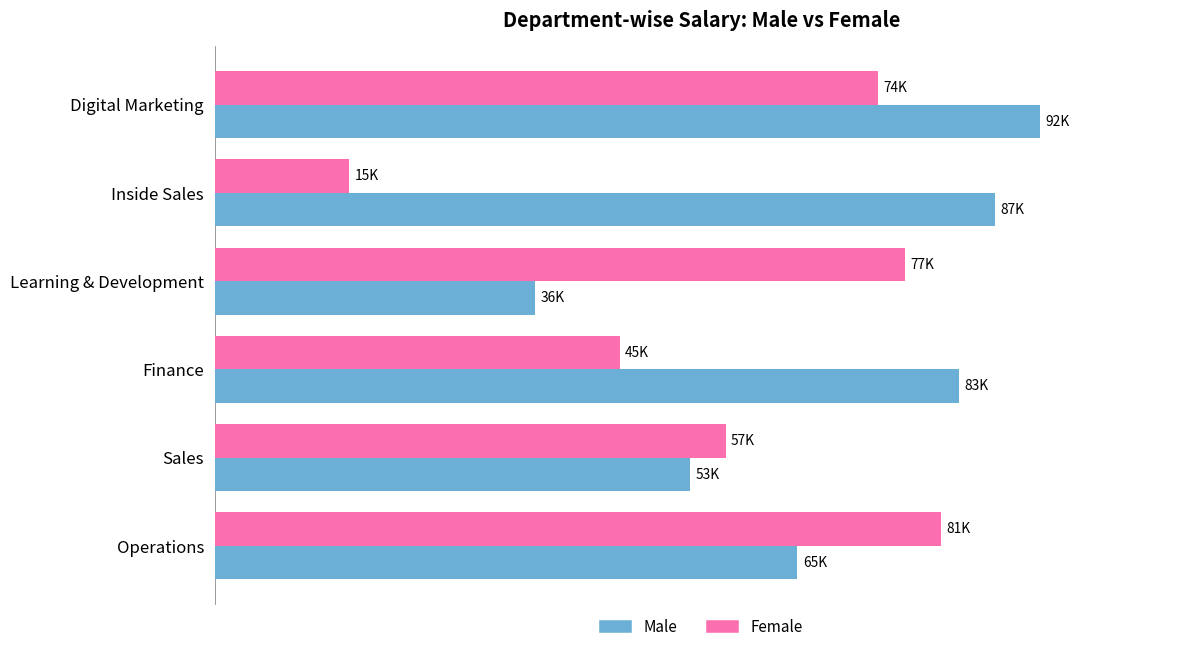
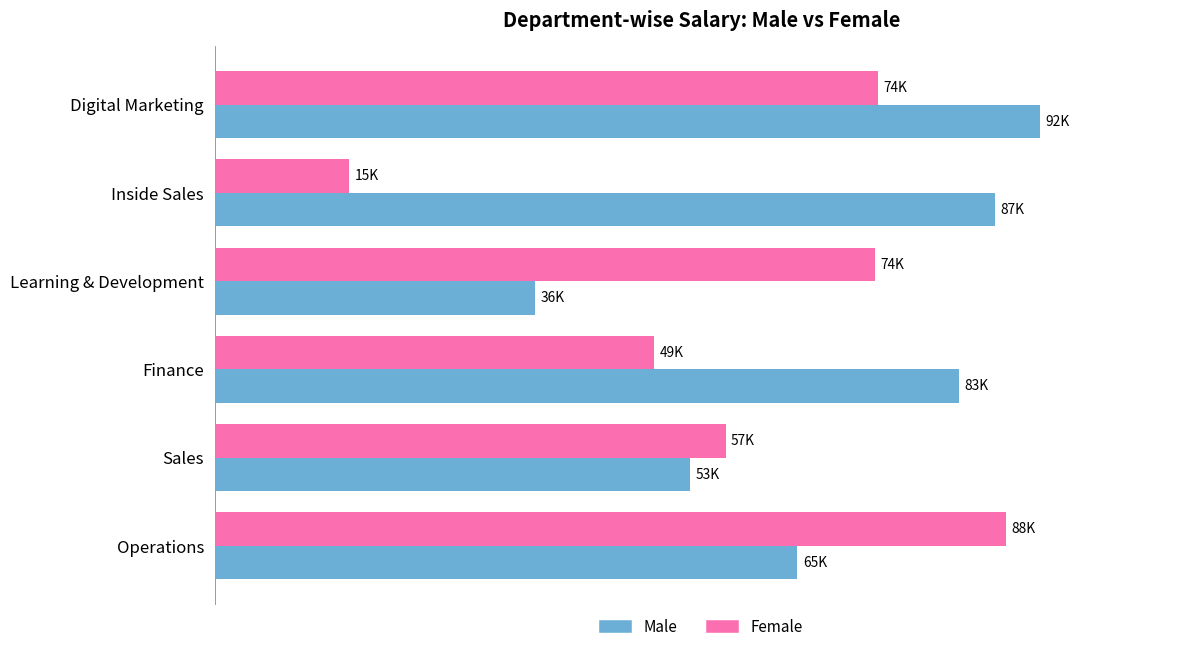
  {
    "Male": {
      "Digital Marketing": "92K",
      "Inside Sales": "87K",
      "Learning & Development": "36K",
      "Finance": "83K",
      "Sales": "53K",
      "Operations": "65K"
    },
    "Female": {
      "Digital Marketing": "74K",
      "Inside Sales": "15K",
-     "Learning & Development": "77K",
-     "Finance": "45K",
+     "Learning & Development": "74K",
+     "Finance": "49K",
      "Sales": "57K",
-     "Operations": "81K"
+     "Operations": "88K"
    }
  }
